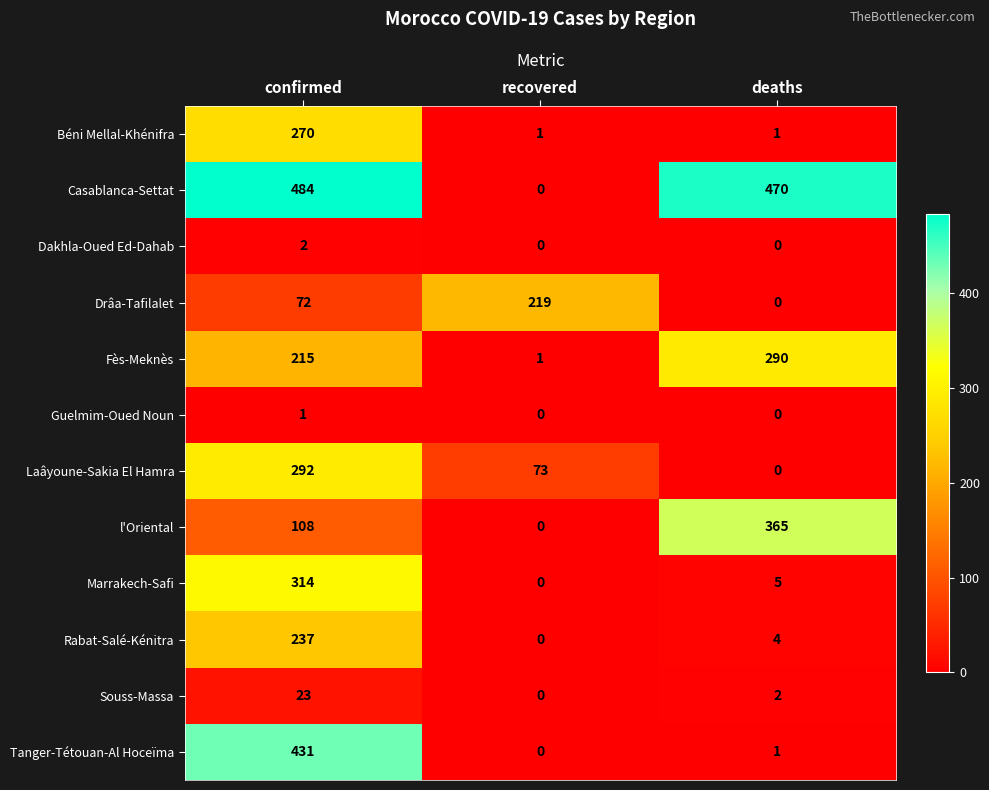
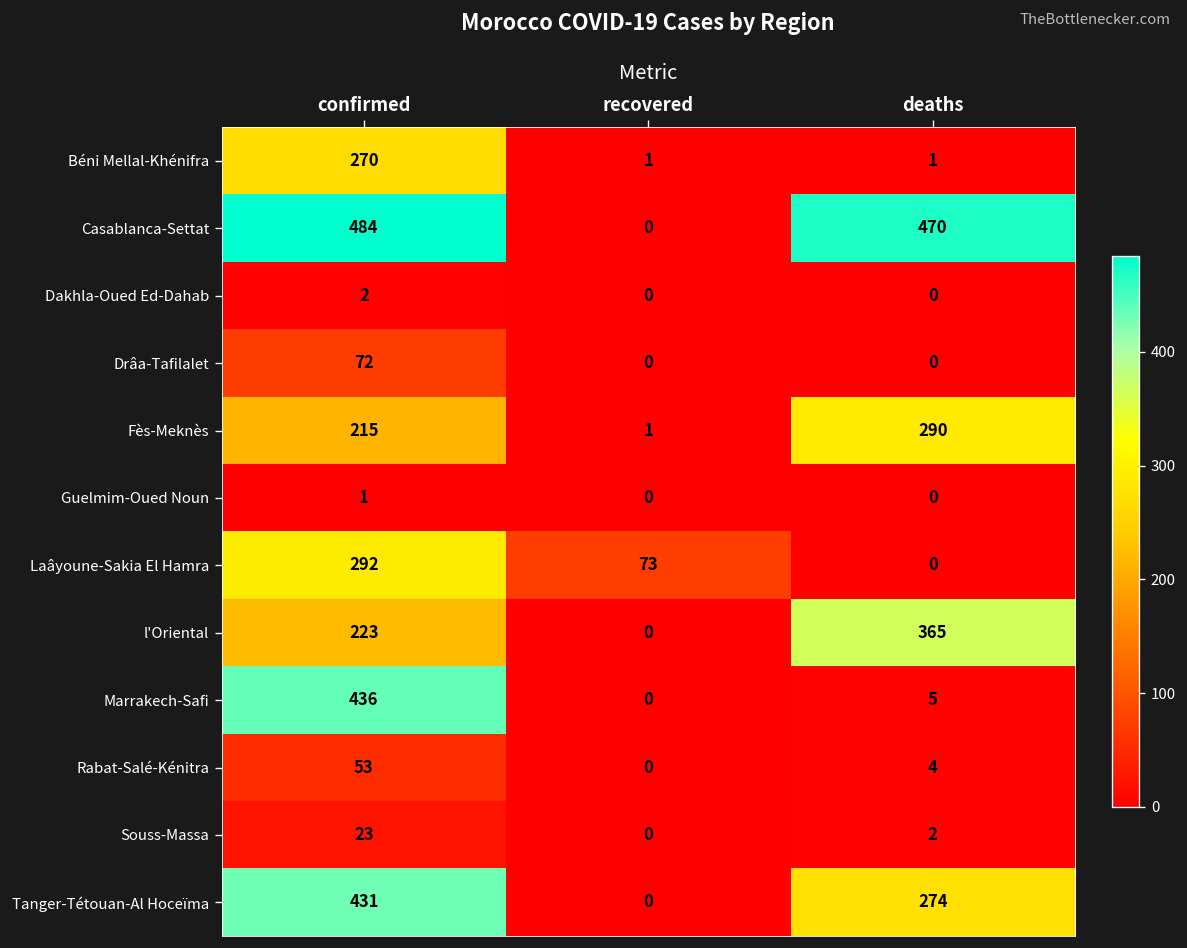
  {
    "Béni Mellal-Khénifra": {
      "confirmed": 270,
      "recovered": 1,
      "deaths": 1
    },
    "Casablanca-Settat": {
      "confirmed": 484,
      "recovered": 0,
      "deaths": 470
    },
    "Dakhla-Oued Ed-Dahab": {
      "confirmed": 2,
      "recovered": 0,
      "deaths": 0
    },
    "Drâa-Tafilalet": {
      "confirmed": 72,
-     "recovered": 219,
+     "recovered": 0,
      "deaths": 0
    },
    "Fès-Meknès": {
      "confirmed": 215,
      "recovered": 1,
      "deaths": 290
    },
    "Guelmim-Oued Noun": {
      "confirmed": 1,
      "recovered": 0,
      "deaths": 0
    },
    "Laâyoune-Sakia El Hamra": {
      "confirmed": 292,
      "recovered": 73,
      "deaths": 0
    },
    "l'Oriental": {
-     "confirmed": 108,
+     "confirmed": 223,
      "recovered": 0,
      "deaths": 365
    },
    "Marrakech-Safi": {
-     "confirmed": 314,
+     "confirmed": 436,
      "recovered": 0,
      "deaths": 5
    },
    "Rabat-Salé-Kénitra": {
-     "confirmed": 237,
+     "confirmed": 53,
      "recovered": 0,
      "deaths": 4
    },
    "Souss-Massa": {
      "confirmed": 23,
      "recovered": 0,
      "deaths": 2
    },
    "Tanger-Tétouan-Al Hoceïma": {
      "confirmed": 431,
      "recovered": 0,
-     "deaths": 1
+     "deaths": 274
    }
  }
